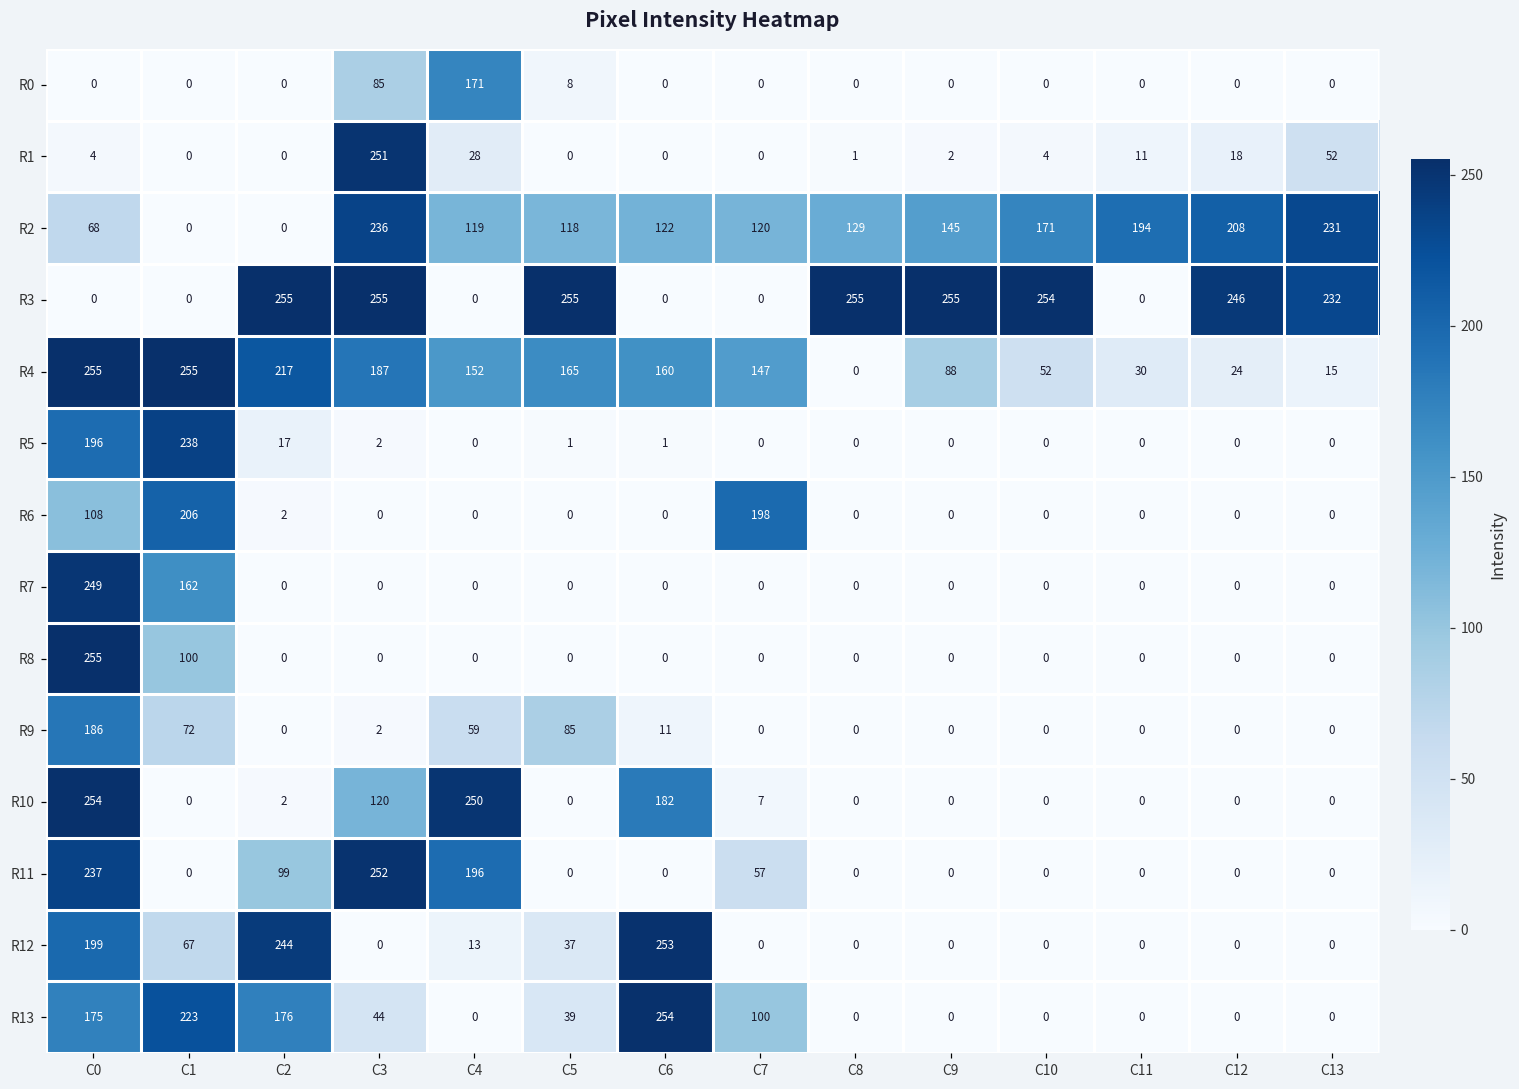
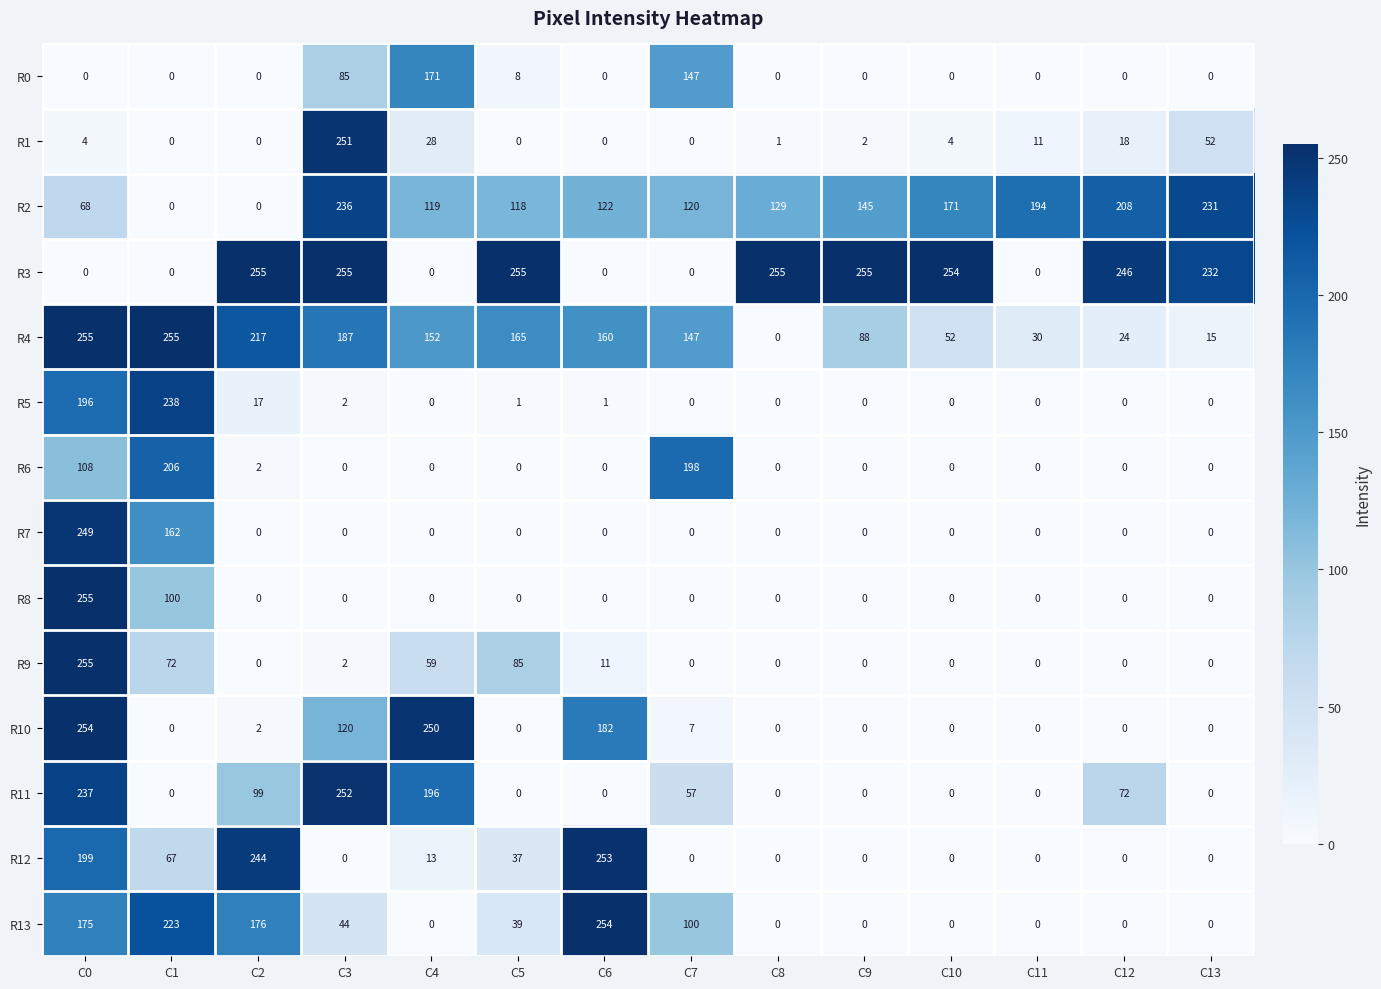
  {
    "R0": {
      "C0": 0,
      "C1": 0,
      "C2": 0,
      "C3": 85,
      "C4": 171,
      "C5": 8,
      "C6": 0,
-     "C7": 0,
+     "C7": 147,
      "C8": 0,
      "C9": 0,
      "C10": 0,
      "C11": 0,
      "C12": 0,
      "C13": 0
    },
    "R1": {
      "C0": 4,
      "C1": 0,
      "C2": 0,
      "C3": 251,
      "C4": 28,
      "C5": 0,
      "C6": 0,
      "C7": 0,
      "C8": 1,
      "C9": 2,
      "C10": 4,
      "C11": 11,
      "C12": 18,
      "C13": 52
    },
    "R2": {
      "C0": 68,
      "C1": 0,
      "C2": 0,
      "C3": 236,
      "C4": 119,
      "C5": 118,
      "C6": 122,
      "C7": 120,
      "C8": 129,
      "C9": 145,
      "C10": 171,
      "C11": 194,
      "C12": 208,
      "C13": 231
    },
    "R3": {
      "C0": 0,
      "C1": 0,
      "C2": 255,
      "C3": 255,
      "C4": 0,
      "C5": 255,
      "C6": 0,
      "C7": 0,
      "C8": 255,
      "C9": 255,
      "C10": 254,
      "C11": 0,
      "C12": 246,
      "C13": 232
    },
    "R4": {
      "C0": 255,
      "C1": 255,
      "C2": 217,
      "C3": 187,
      "C4": 152,
      "C5": 165,
      "C6": 160,
      "C7": 147,
      "C8": 0,
      "C9": 88,
      "C10": 52,
      "C11": 30,
      "C12": 24,
      "C13": 15
    },
    "R5": {
      "C0": 196,
      "C1": 238,
      "C2": 17,
      "C3": 2,
      "C4": 0,
      "C5": 1,
      "C6": 1,
      "C7": 0,
      "C8": 0,
      "C9": 0,
      "C10": 0,
      "C11": 0,
      "C12": 0,
      "C13": 0
    },
    "R6": {
      "C0": 108,
      "C1": 206,
      "C2": 2,
      "C3": 0,
      "C4": 0,
      "C5": 0,
      "C6": 0,
      "C7": 198,
      "C8": 0,
      "C9": 0,
      "C10": 0,
      "C11": 0,
      "C12": 0,
      "C13": 0
    },
    "R7": {
      "C0": 249,
      "C1": 162,
      "C2": 0,
      "C3": 0,
      "C4": 0,
      "C5": 0,
      "C6": 0,
      "C7": 0,
      "C8": 0,
      "C9": 0,
      "C10": 0,
      "C11": 0,
      "C12": 0,
      "C13": 0
    },
    "R8": {
      "C0": 255,
      "C1": 100,
      "C2": 0,
      "C3": 0,
      "C4": 0,
      "C5": 0,
      "C6": 0,
      "C7": 0,
      "C8": 0,
      "C9": 0,
      "C10": 0,
      "C11": 0,
      "C12": 0,
      "C13": 0
    },
    "R9": {
-     "C0": 186,
+     "C0": 255,
      "C1": 72,
      "C2": 0,
      "C3": 2,
      "C4": 59,
      "C5": 85,
      "C6": 11,
      "C7": 0,
      "C8": 0,
      "C9": 0,
      "C10": 0,
      "C11": 0,
      "C12": 0,
      "C13": 0
    },
    "R10": {
      "C0": 254,
      "C1": 0,
      "C2": 2,
      "C3": 120,
      "C4": 250,
      "C5": 0,
      "C6": 182,
      "C7": 7,
      "C8": 0,
      "C9": 0,
      "C10": 0,
      "C11": 0,
      "C12": 0,
      "C13": 0
    },
    "R11": {
      "C0": 237,
      "C1": 0,
      "C2": 99,
      "C3": 252,
      "C4": 196,
      "C5": 0,
      "C6": 0,
      "C7": 57,
      "C8": 0,
      "C9": 0,
      "C10": 0,
      "C11": 0,
-     "C12": 0,
+     "C12": 72,
      "C13": 0
    },
    "R12": {
      "C0": 199,
      "C1": 67,
      "C2": 244,
      "C3": 0,
      "C4": 13,
      "C5": 37,
      "C6": 253,
      "C7": 0,
      "C8": 0,
      "C9": 0,
      "C10": 0,
      "C11": 0,
      "C12": 0,
      "C13": 0
    },
    "R13": {
      "C0": 175,
      "C1": 223,
      "C2": 176,
      "C3": 44,
      "C4": 0,
      "C5": 39,
      "C6": 254,
      "C7": 100,
      "C8": 0,
      "C9": 0,
      "C10": 0,
      "C11": 0,
      "C12": 0,
      "C13": 0
    }
  }
